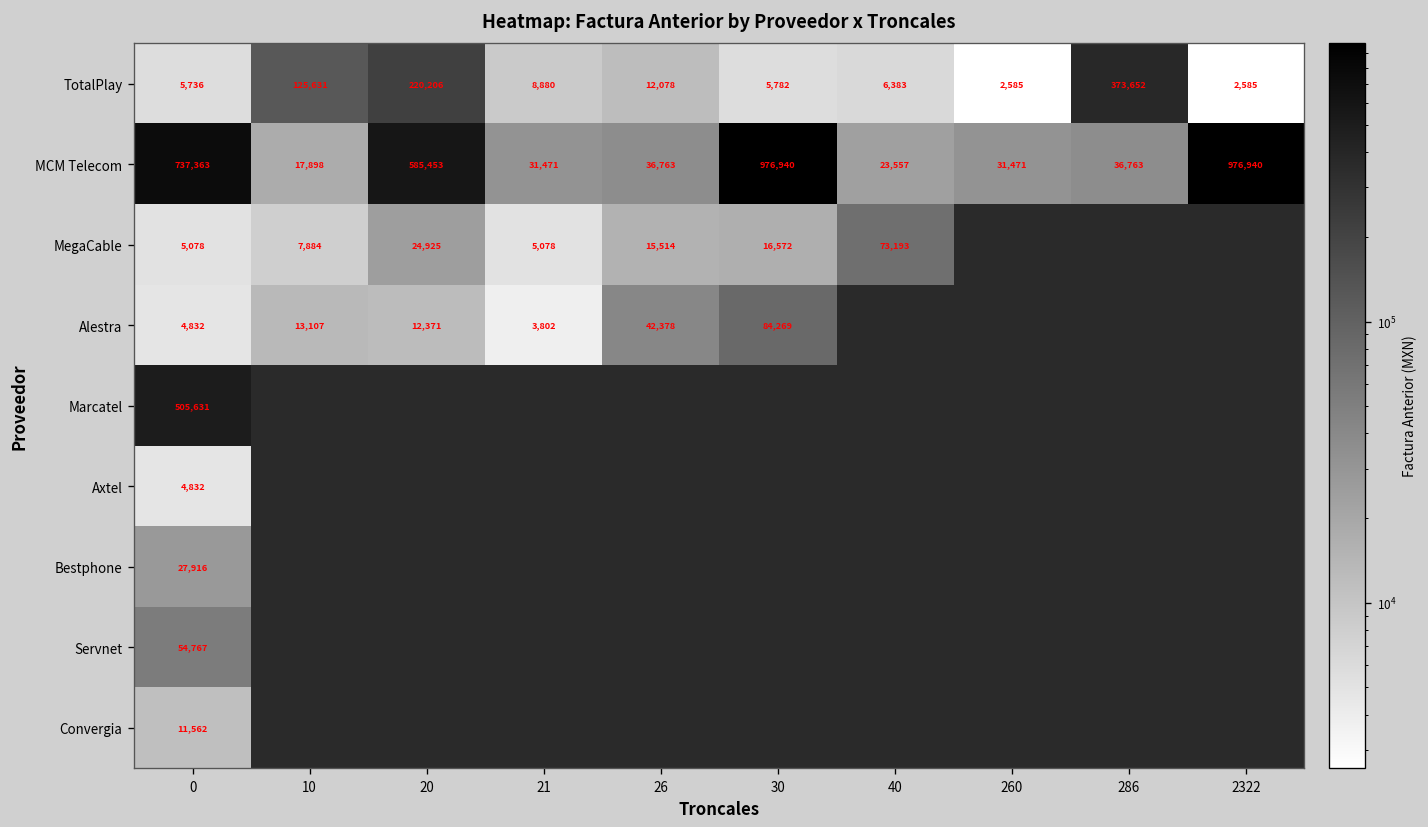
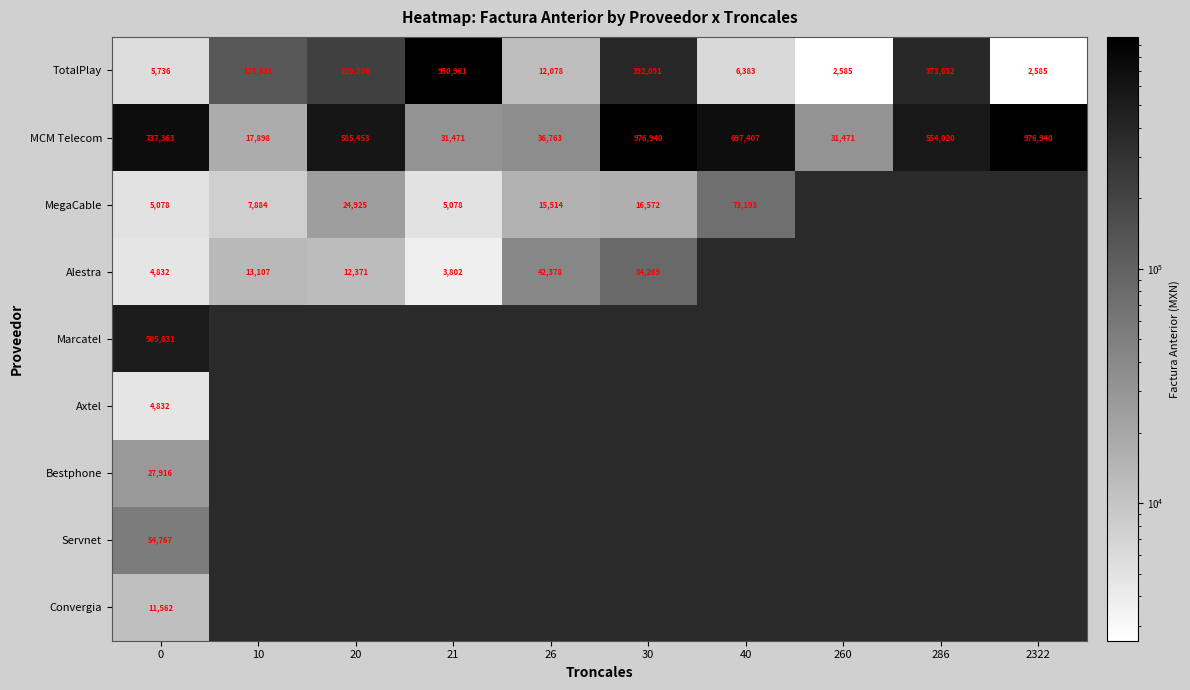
  {
    "TotalPlay": {
      "0": "5,736",
      "10": "125,631",
      "20": "220,206",
-     "21": "8,880",
+     "21": "950,961",
      "26": "12,078",
-     "30": "5,782",
+     "30": "392,091",
      "40": "6,383",
      "260": "2,585",
      "286": "373,652",
      "2322": "2,585"
    },
    "MCM Telecom": {
      "0": "737,363",
      "10": "17,898",
      "20": "585,453",
      "21": "31,471",
      "26": "36,763",
      "30": "976,940",
-     "40": "23,557",
+     "40": "697,407",
      "260": "31,471",
-     "286": "36,763",
+     "286": "554,020",
      "2322": "976,940"
    },
    "MegaCable": {
      "0": "5,078",
      "10": "7,884",
      "20": "24,925",
      "21": "5,078",
      "26": "15,514",
      "30": "16,572",
      "40": "73,193"
    },
    "Alestra": {
      "0": "4,832",
      "10": "13,107",
      "20": "12,371",
      "21": "3,802",
      "26": "42,378",
      "30": "84,269"
    },
    "Marcatel": {
      "0": "505,631"
    },
    "Axtel": {
      "0": "4,832"
    },
    "Bestphone": {
      "0": "27,916"
    },
    "Servnet": {
      "0": "54,767"
    },
    "Convergia": {
      "0": "11,562"
    }
  }
